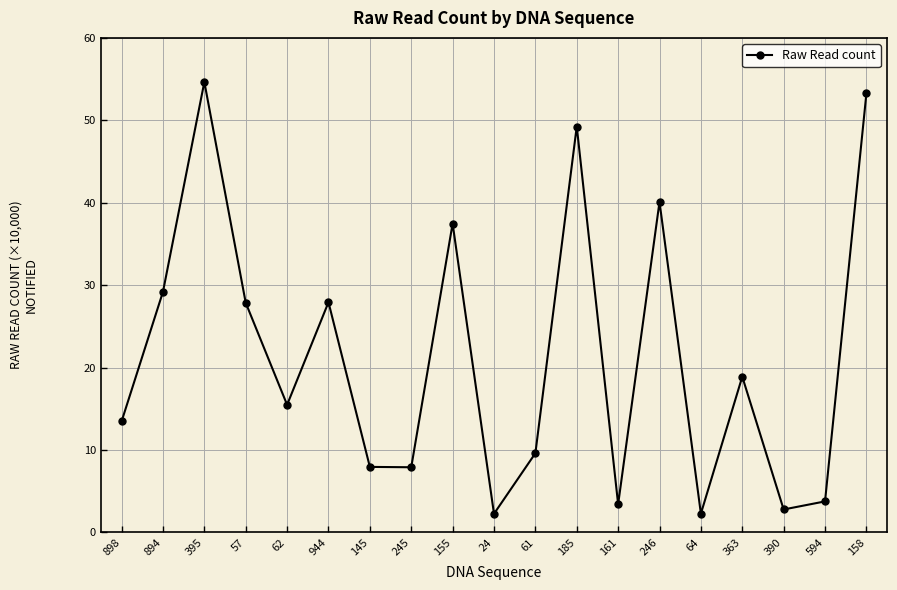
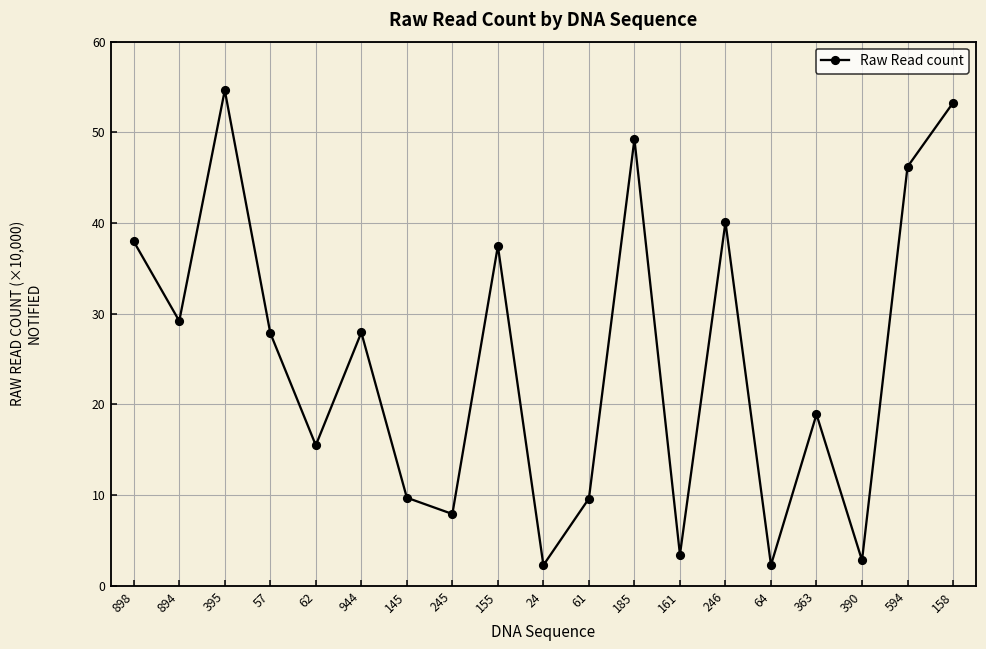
  {
-   "898": 13,
+   "898": 38,
    "894": 29,
    "395": 55,
    "57": 28,
    "62": 15,
    "944": 28,
-   "145": 8,
+   "145": 10,
    "245": 8,
    "155": 37,
    "24": 2,
    "61": 10,
    "185": 49,
    "161": 3,
    "246": 40,
    "64": 2,
    "363": 19,
    "390": 3,
-   "594": 4,
+   "594": 46,
    "158": 53
  }
